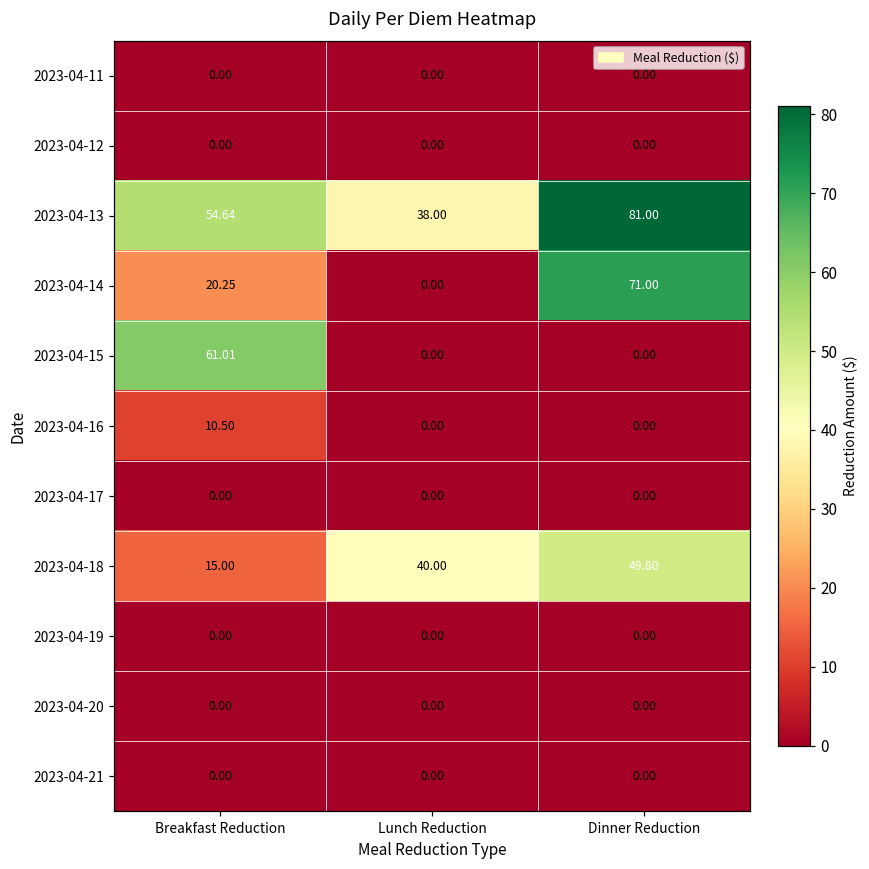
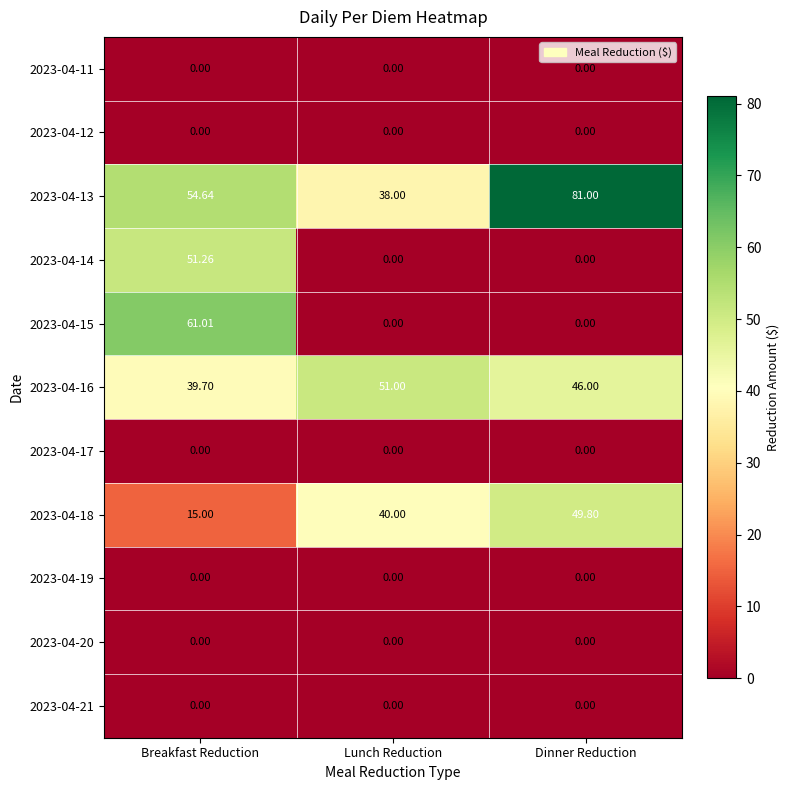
  {
    "2023-04-11": {
      "Breakfast Reduction": 0.00,
      "Lunch Reduction": 0.00,
      "Dinner Reduction": 0.00
    },
    "2023-04-12": {
      "Breakfast Reduction": 0.00,
      "Lunch Reduction": 0.00,
      "Dinner Reduction": 0.00
    },
    "2023-04-13": {
      "Breakfast Reduction": 54.64,
      "Lunch Reduction": 38.00,
      "Dinner Reduction": 81.00
    },
    "2023-04-14": {
-     "Breakfast Reduction": 20.25,
+     "Breakfast Reduction": 51.26,
      "Lunch Reduction": 0.00,
-     "Dinner Reduction": 71.00
+     "Dinner Reduction": 0.00
    },
    "2023-04-15": {
      "Breakfast Reduction": 61.01,
      "Lunch Reduction": 0.00,
      "Dinner Reduction": 0.00
    },
    "2023-04-16": {
-     "Breakfast Reduction": 10.50,
-     "Lunch Reduction": 0.00,
-     "Dinner Reduction": 0.00
+     "Breakfast Reduction": 39.70,
+     "Lunch Reduction": 51.00,
+     "Dinner Reduction": 46.00
    },
    "2023-04-17": {
      "Breakfast Reduction": 0.00,
      "Lunch Reduction": 0.00,
      "Dinner Reduction": 0.00
    },
    "2023-04-18": {
      "Breakfast Reduction": 15.00,
      "Lunch Reduction": 40.00,
      "Dinner Reduction": 49.80
    },
    "2023-04-19": {
      "Breakfast Reduction": 0.00,
      "Lunch Reduction": 0.00,
      "Dinner Reduction": 0.00
    },
    "2023-04-20": {
      "Breakfast Reduction": 0.00,
      "Lunch Reduction": 0.00,
      "Dinner Reduction": 0.00
    },
    "2023-04-21": {
      "Breakfast Reduction": 0.00,
      "Lunch Reduction": 0.00,
      "Dinner Reduction": 0.00
    }
  }
